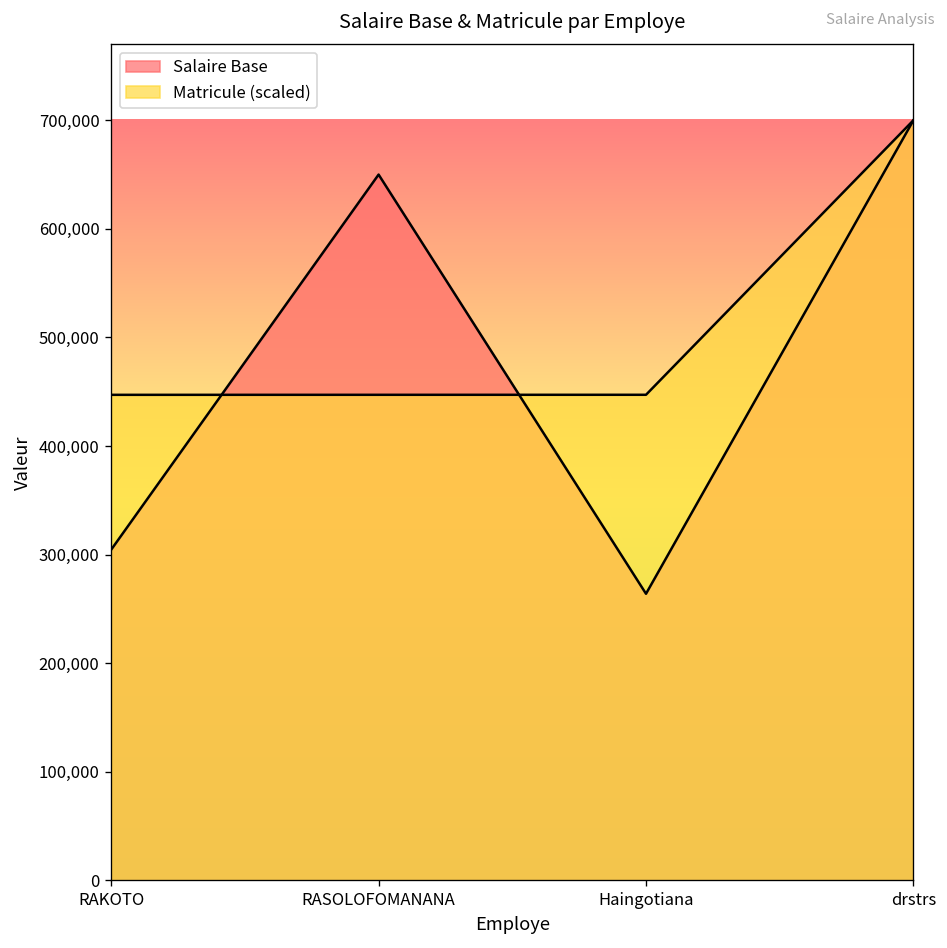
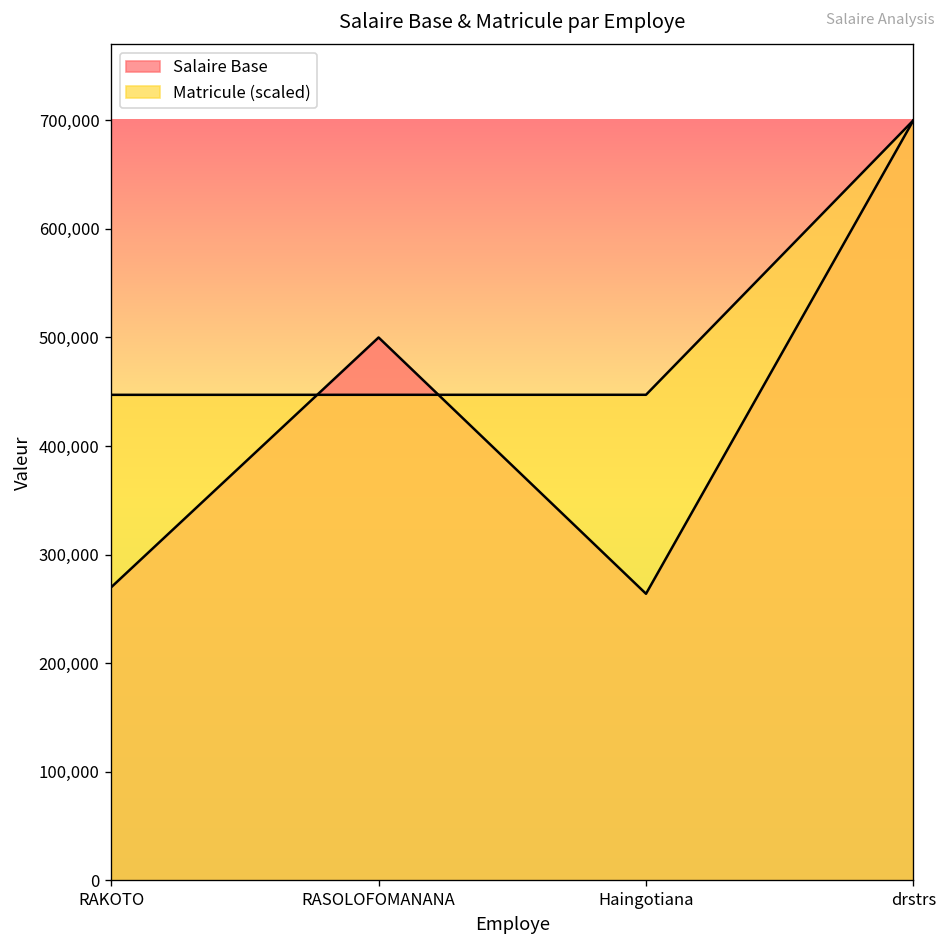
  {
    "Salaire Base": {
-     "RAKOTO": "300,000",
-     "RASOLOFOMANANA": "650,000",
+     "RAKOTO": "270,000",
+     "RASOLOFOMANANA": "500,000",
      "Haingotiana": "260,000"
    },
    "Matricule (scaled)": {
      "RAKOTO": "450,000",
      "RASOLOFOMANANA": "450,000",
      "Haingotiana": "450,000"
    }
  }
